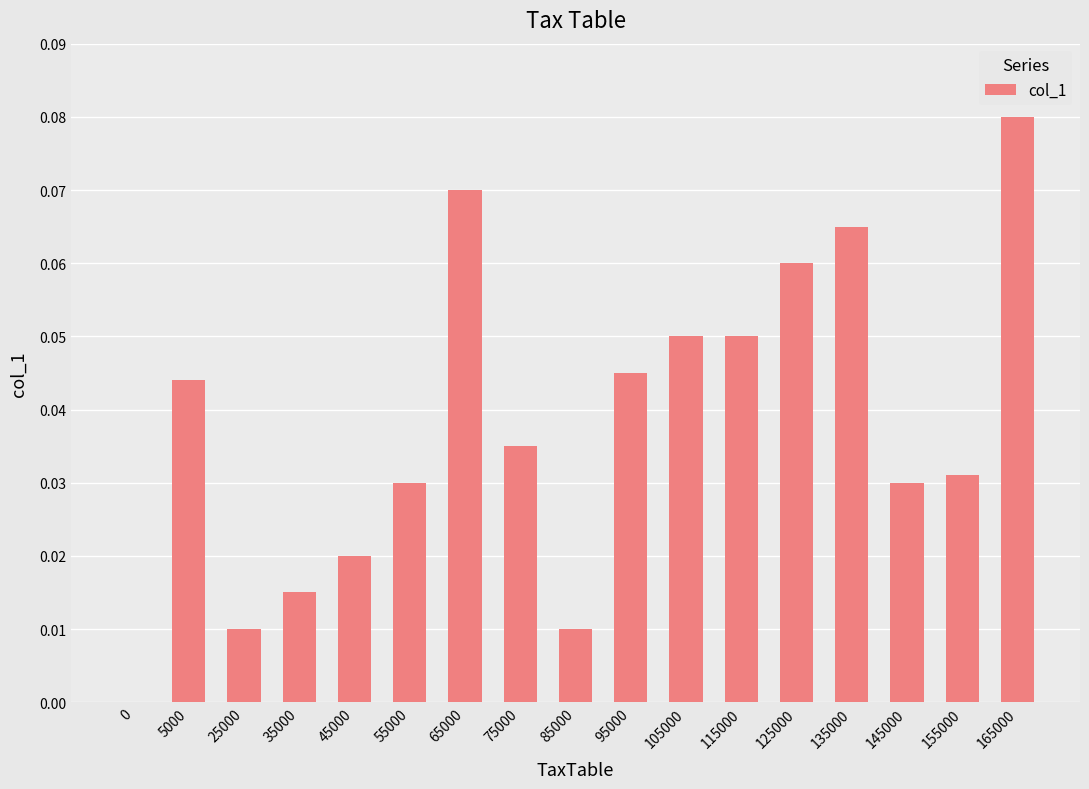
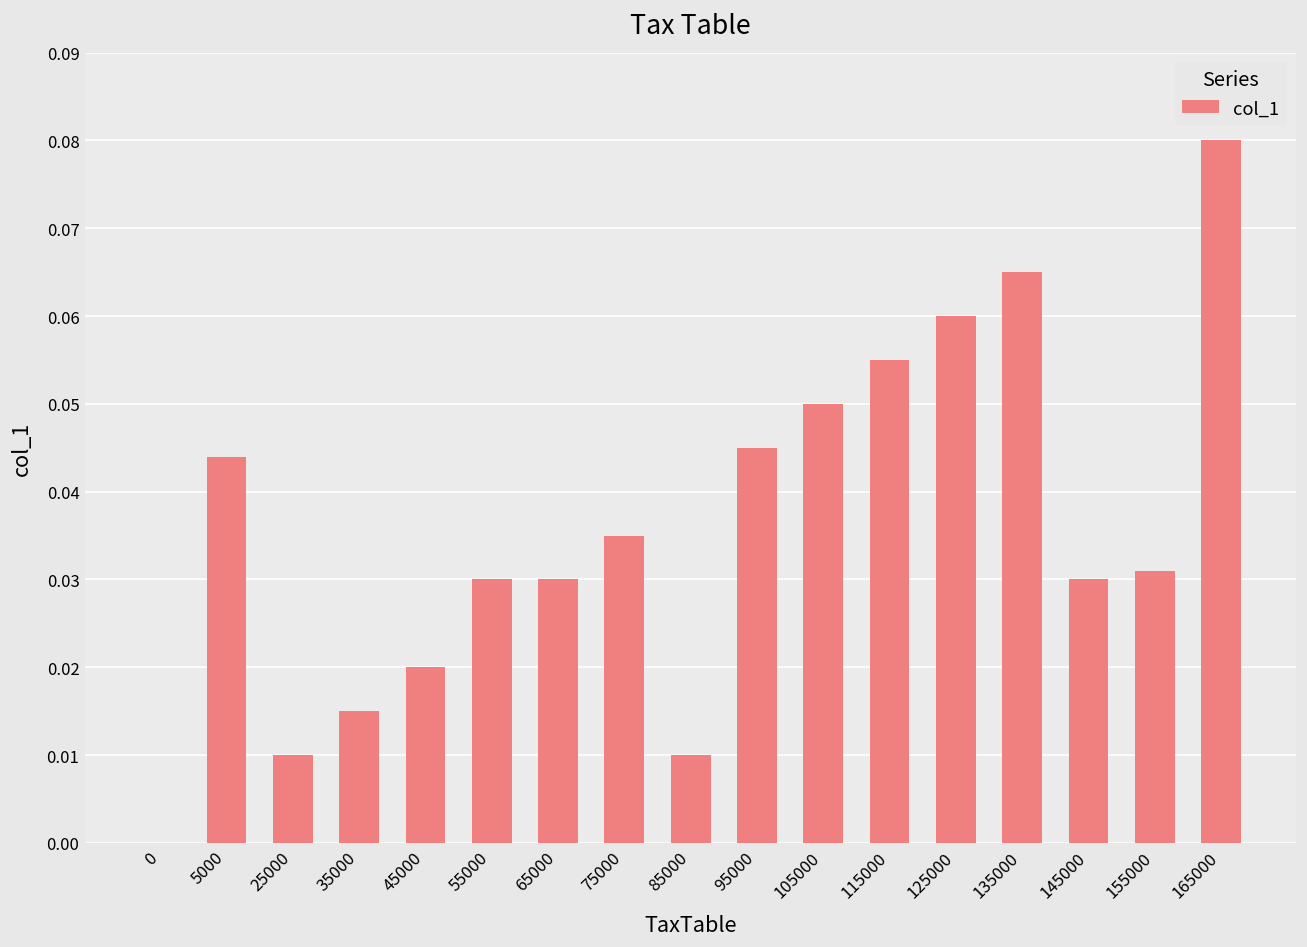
  {
    "0": 0.000,
    "5000": 0.044,
    "25000": 0.010,
    "35000": 0.015,
    "45000": 0.020,
    "55000": 0.030,
-   "65000": 0.07,
+   "65000": 0.03,
    "75000": 0.035,
    "85000": 0.010,
    "95000": 0.045,
    "105000": 0.050,
-   "115000": 0.050,
+   "115000": 0.055,
    "125000": 0.060,
    "135000": 0.065,
    "145000": 0.030,
    "155000": 0.031,
    "165000": 0.080
  }
